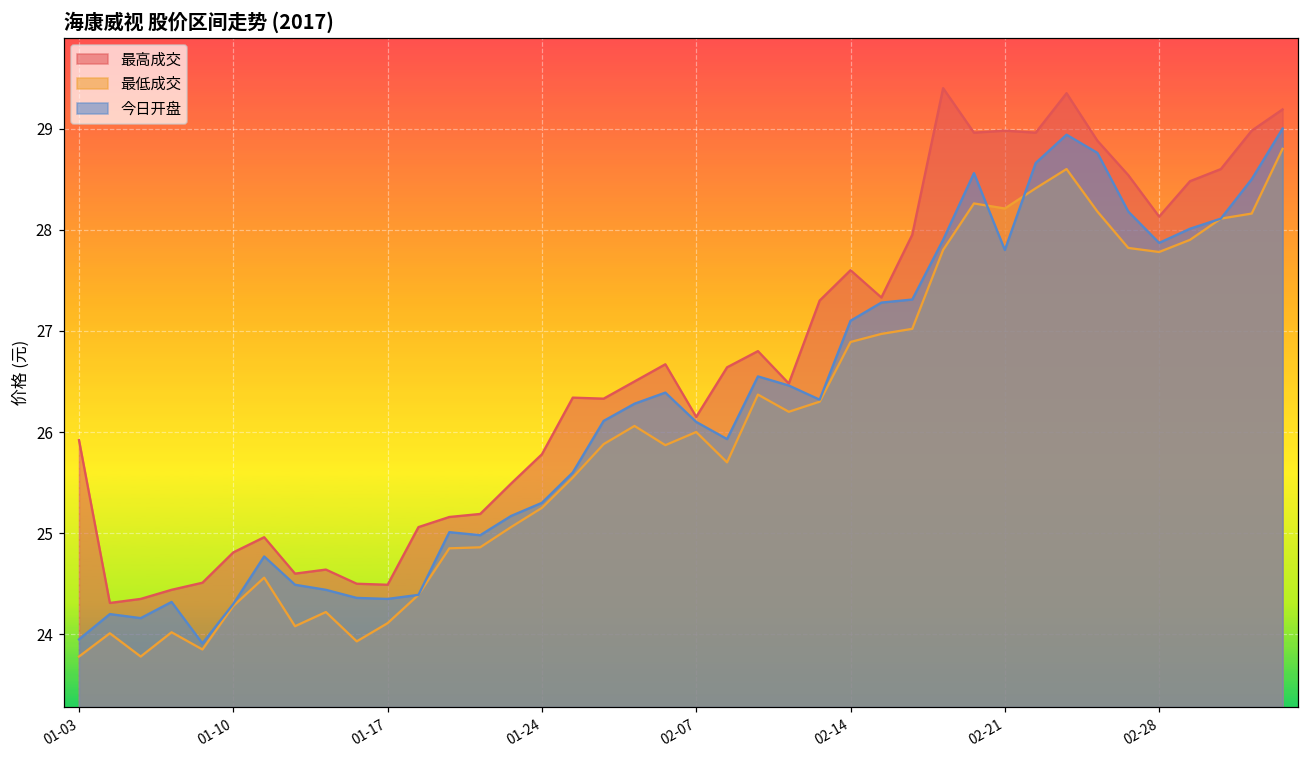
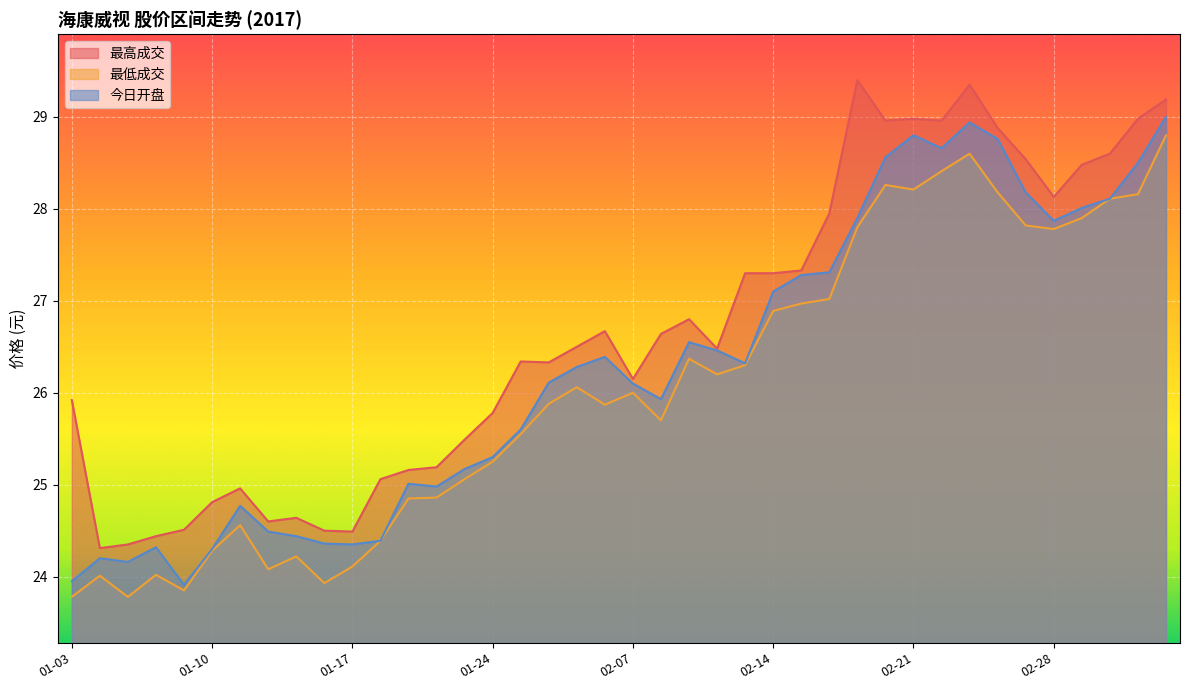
  {
    "最高成交": {
      "01-03": 25.9,
      "01-10": 24.8,
      "01-17": 24.5,
      "01-24": 25.8,
      "02-07": 26.2,
-     "02-14": 27.6,
+     "02-14": 27.3,
      "02-21": 29.0,
      "02-28": 28.1
    },
    "最低成交": {
      "01-03": 23.8,
      "01-17": 24.1,
      "01-24": 25.3,
      "02-07": 26.0,
      "02-14": 26.9,
      "02-21": 28.2,
      "02-28": 27.8
    },
    "今日开盘": {
      "01-03": 24.0,
      "01-17": 24.4,
      "01-24": 25.3,
      "02-07": 26.1,
      "02-14": 27.1,
-     "02-21": 27.8,
+     "02-21": 28.8,
      "02-28": 27.9
    }
  }
